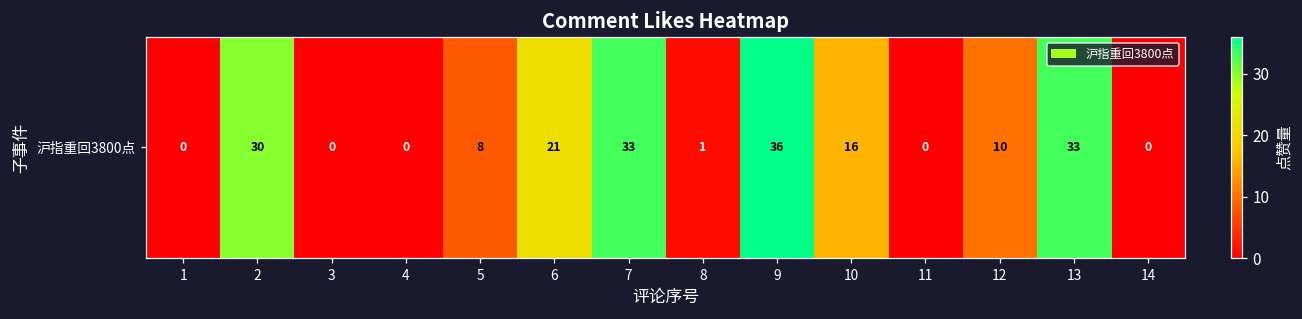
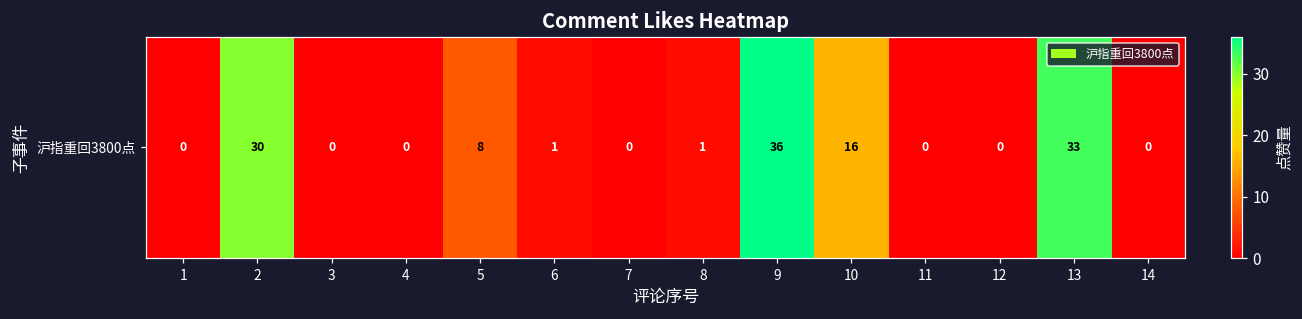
  {
    "沪指重回3800点": {
      "1": 0,
      "2": 30,
      "3": 0,
      "4": 0,
      "5": 8,
-     "6": 21,
-     "7": 33,
+     "6": 1,
+     "7": 0,
      "8": 1,
      "9": 36,
      "10": 16,
      "11": 0,
-     "12": 10,
+     "12": 0,
      "13": 33,
      "14": 0
    }
  }
